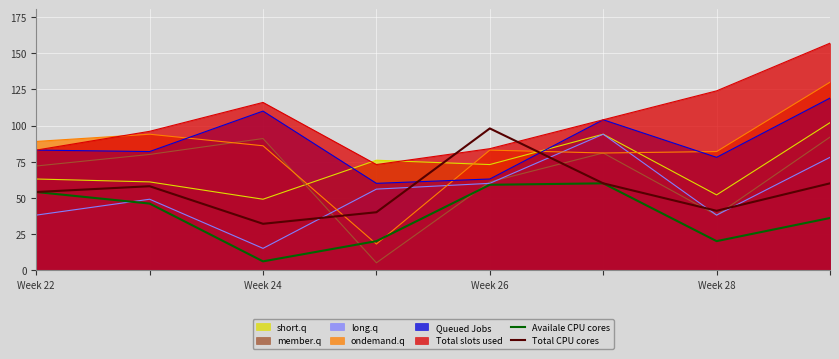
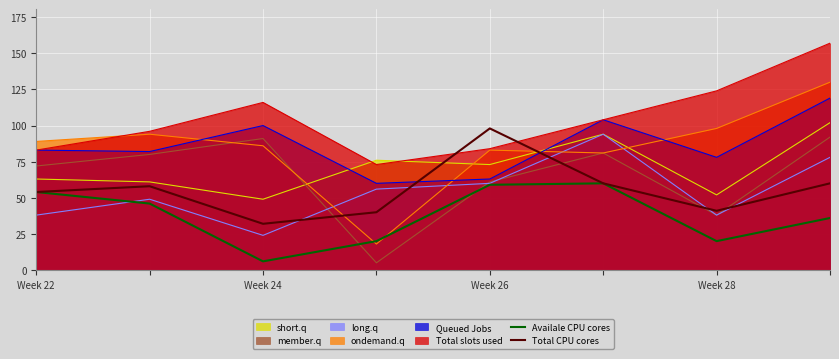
  {
    "short.q": {
      "Week 22": 63,
      "Week 24": 49,
      "Week 26": 73,
      "Week 28": 52
    },
    "member.q": {
      "Week 22": 72,
      "Week 24": 91
    },
    "long.q": {
      "Week 22": 38,
-     "Week 24": 15
+     "Week 24": 24
    },
    "ondemand.q": {
      "Week 22": 89,
      "Week 24": 86,
-     "Week 28": 82
+     "Week 28": 98
    },
    "Queued Jobs": {
-     "Week 24": 110,
+     "Week 24": 100,
      "Week 26": 63,
      "Week 28": 78
    },
    "Total slots used": {
      "Week 24": 116,
      "Week 28": 124
    },
    "Availale CPU cores": {
      "Week 24": 6,
      "Week 28": 20
    },
    "Total CPU cores": {
      "Week 24": 32,
      "Week 26": 98,
      "Week 28": 41
    }
  }
